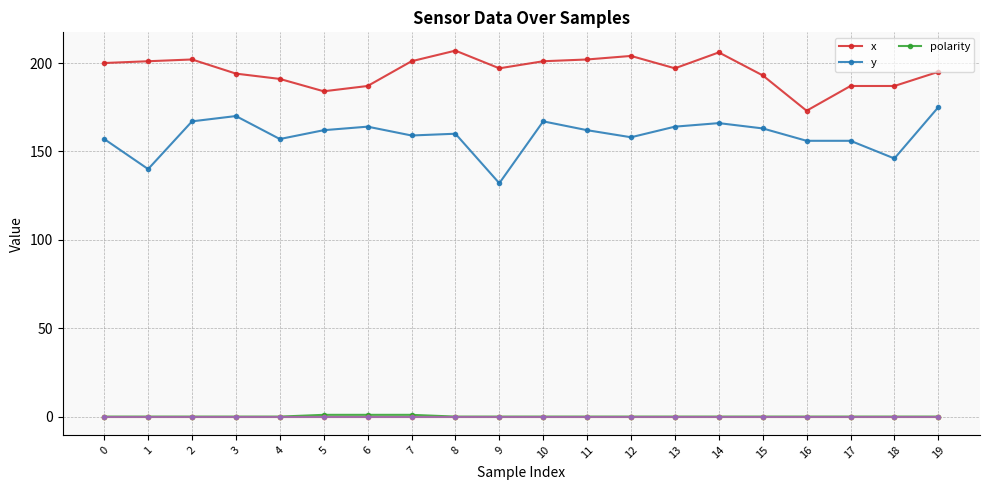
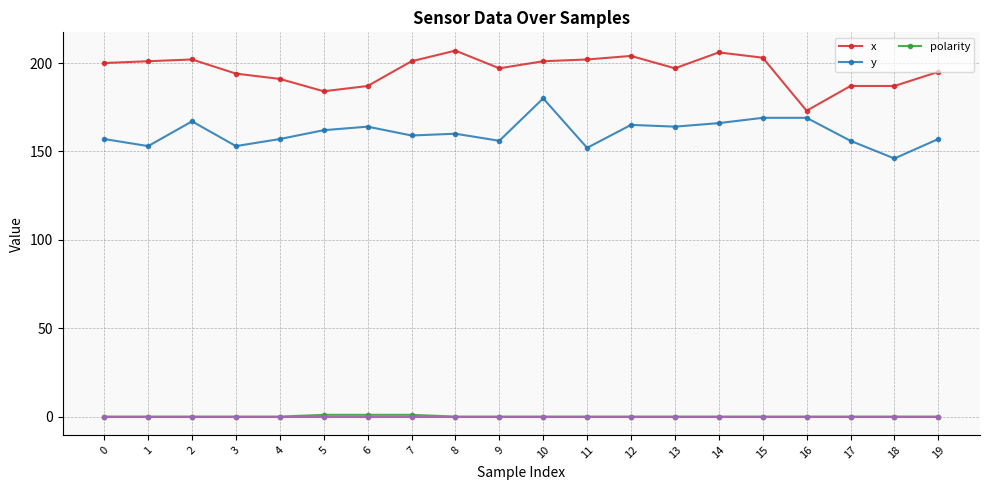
  {
    "x": {
      "0": 200,
      "1": 201,
      "2": 202,
      "3": 194,
      "4": 191,
      "5": 184,
      "6": 187,
      "7": 201,
      "8": 207,
      "9": 197,
      "10": 201,
      "11": 202,
      "12": 204,
      "13": 197,
      "14": 206,
-     "15": 193,
+     "15": 203,
      "16": 173,
      "17": 187,
      "18": 187
    },
    "y": {
      "0": 157,
-     "1": 140,
+     "1": 153,
      "2": 167,
-     "3": 170,
+     "3": 153,
      "4": 157,
      "5": 162,
      "6": 164,
      "7": 159,
      "8": 160,
-     "9": 132,
-     "10": 167,
-     "11": 162,
-     "12": 158,
+     "9": 156,
+     "10": 180,
+     "11": 152,
+     "12": 165,
      "13": 164,
      "14": 166,
-     "15": 163,
-     "16": 156,
+     "15": 169,
+     "16": 169,
      "17": 156,
      "18": 146,
-     "19": 175
+     "19": 157
    }
  }
